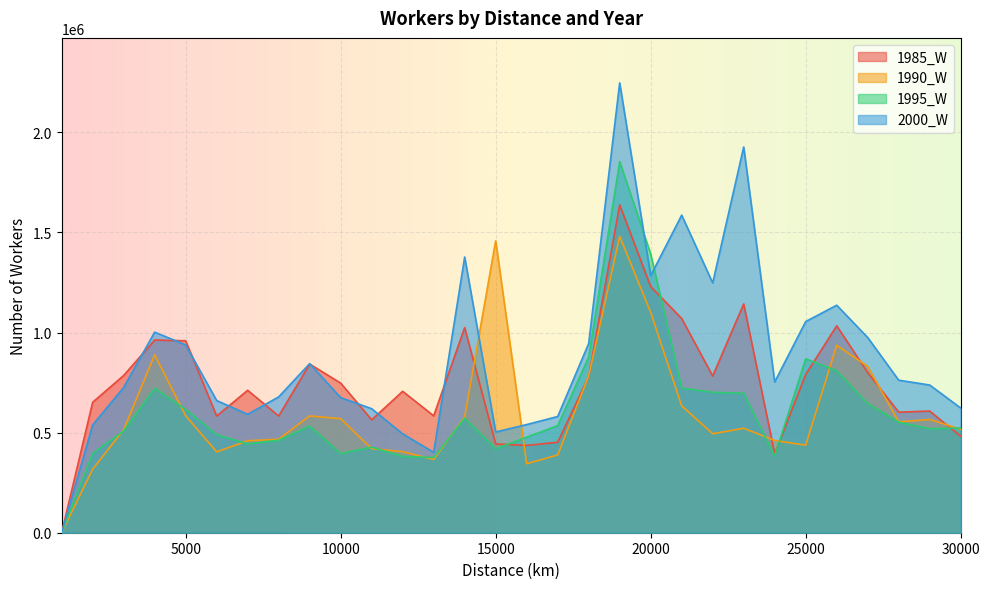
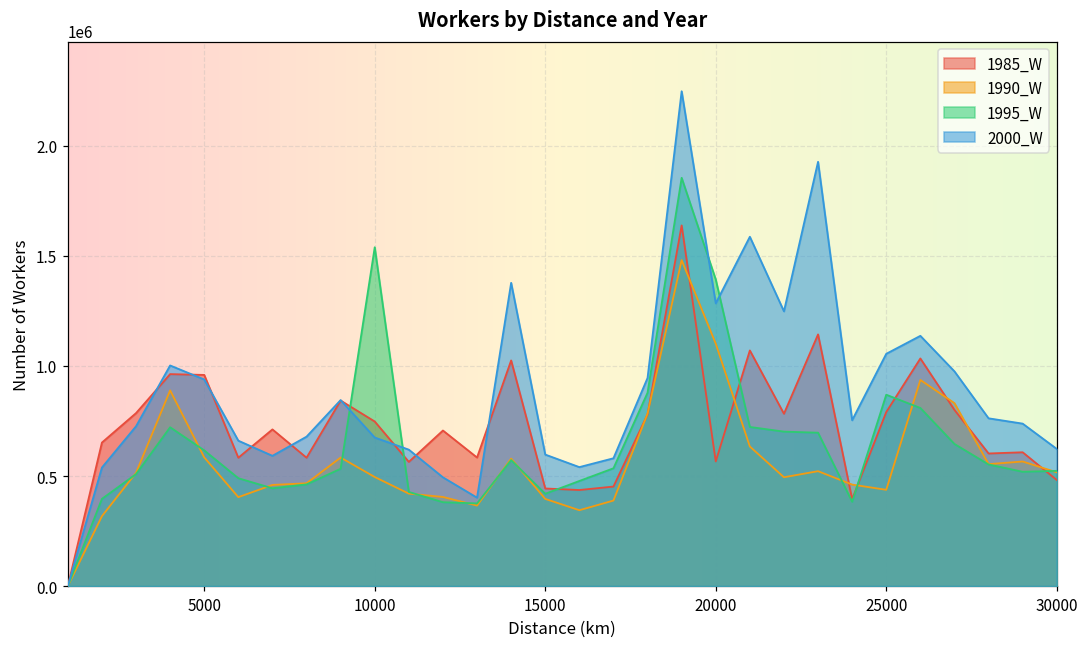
  {
    "1985_W": {
      "5000": 960000,
      "10000": 750000,
      "15000": 440000,
-     "20000": 1230000,
+     "20000": 570000,
      "25000": 790000,
      "30000": 480000
    },
    "1990_W": {
      "5000": 580000,
-     "10000": 570000,
-     "15000": 1460000,
+     "10000": 500000,
+     "15000": 400000,
      "20000": 1100000,
      "25000": 440000
    },
    "1995_W": {
      "5000": 620000,
-     "10000": 400000,
+     "10000": 1540000,
      "15000": 420000,
      "20000": 1390000,
      "25000": 870000
    },
    "2000_W": {
      "5000": 940000,
      "10000": 670000,
-     "15000": 500000,
+     "15000": 600000,
      "20000": 1280000,
      "25000": 1050000,
      "30000": 620000
    }
  }
